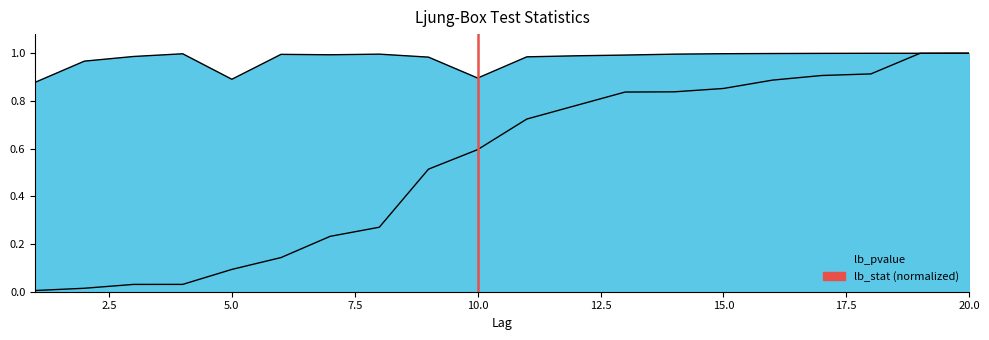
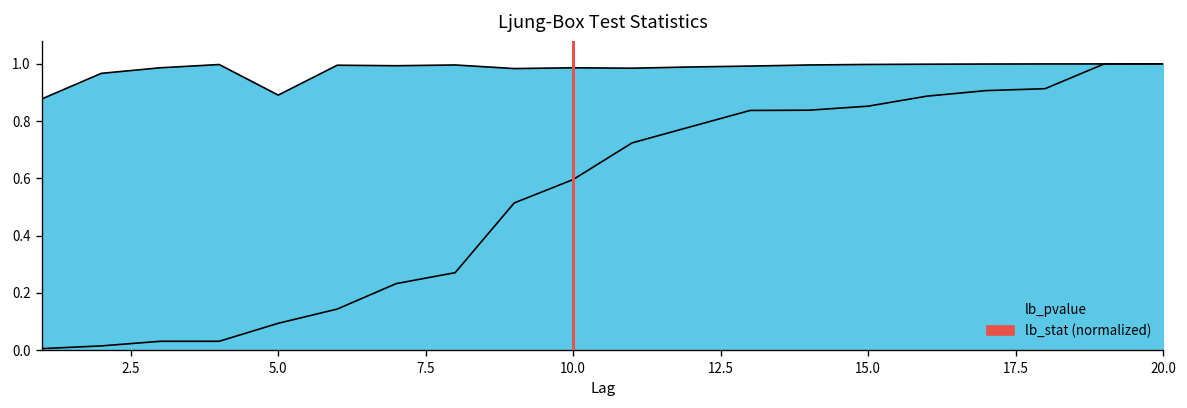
  {
    "lb_pvalue": {
      "5.0": 0.89,
-     "10.0": 0.90,
+     "10.0": 0.99,
      "15.0": 1.00
    }
  }
